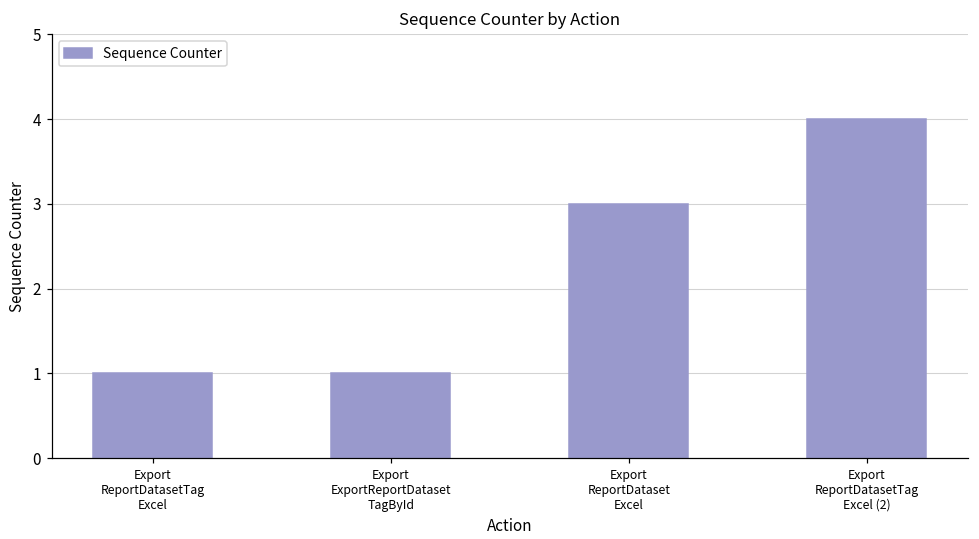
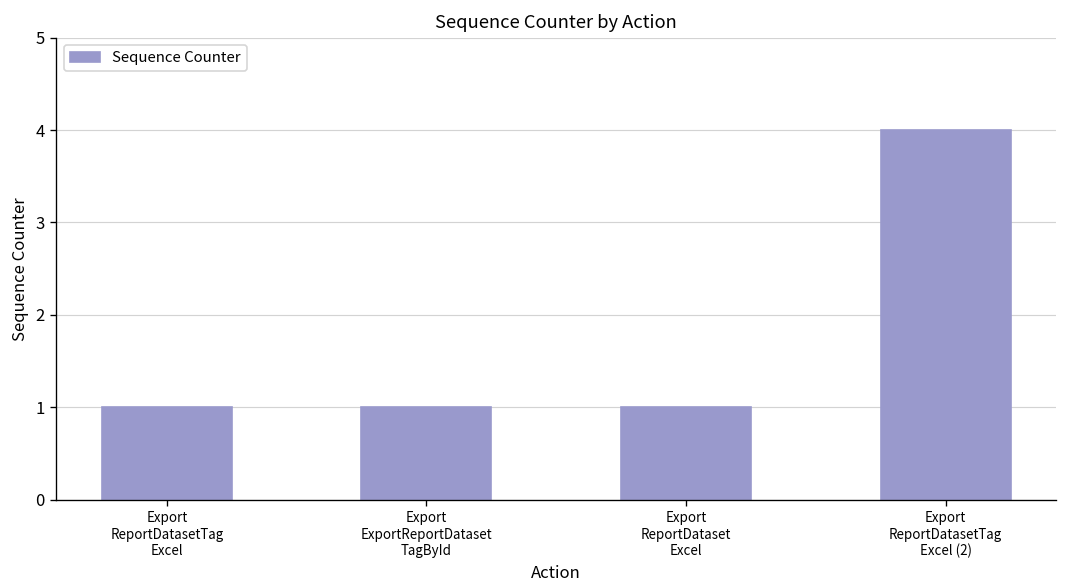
  {
    "Export ReportDatasetTag Excel": 1,
    "Export ExportReportDataset TagById": 1,
-   "Export ReportDataset Excel": 3,
+   "Export ReportDataset Excel": 1,
    "Export ReportDatasetTag Excel (2)": 4
  }
